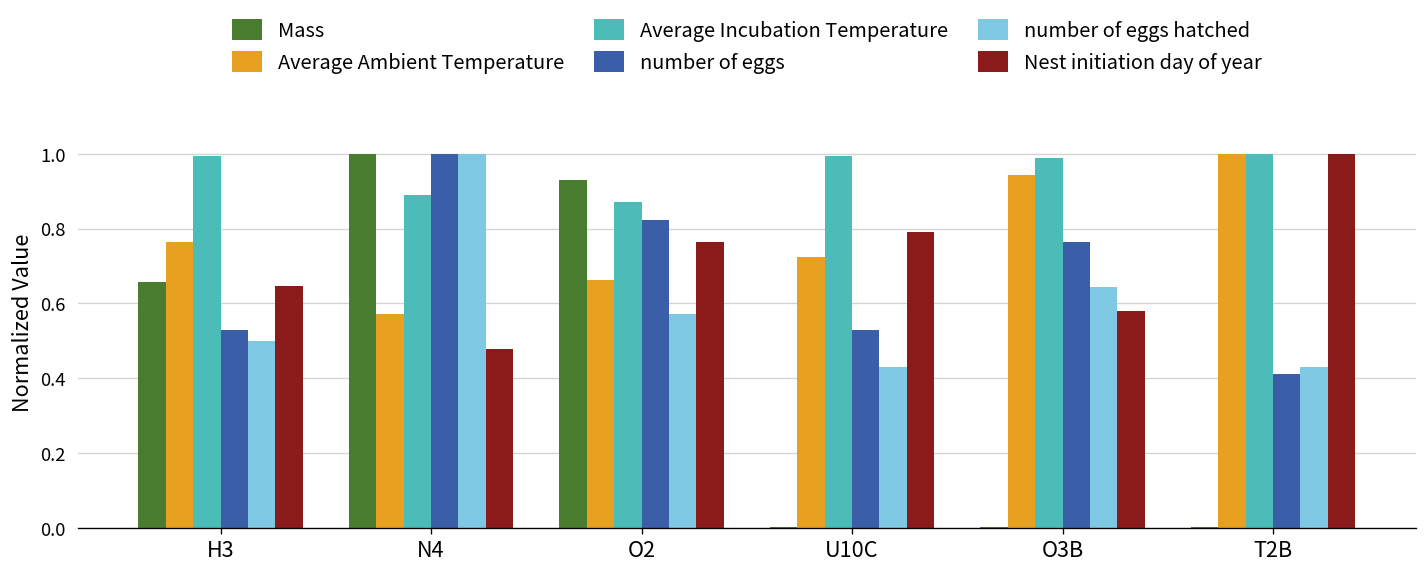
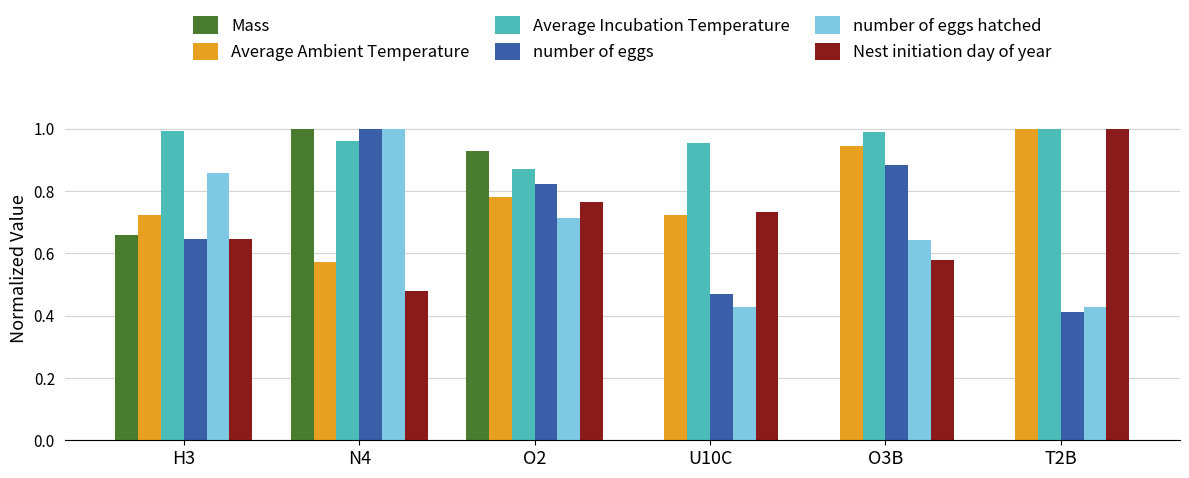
  {
    "Mass": {
      "H3": 0.66,
      "N4": 1.00,
      "O2": 0.93
    },
    "Average Ambient Temperature": {
-     "H3": 0.76,
+     "H3": 0.72,
      "N4": 0.57,
-     "O2": 0.66,
+     "O2": 0.78,
      "U10C": 0.72,
      "O3B": 0.94,
      "T2B": 1.00
    },
    "Average Incubation Temperature": {
      "H3": 0.99,
-     "N4": 0.89,
+     "N4": 0.96,
      "O2": 0.87,
-     "U10C": 0.99,
+     "U10C": 0.95,
      "O3B": 0.99,
      "T2B": 1.00
    },
    "number of eggs": {
-     "H3": 0.53,
+     "H3": 0.65,
      "N4": 1.00,
      "O2": 0.82,
-     "U10C": 0.53,
-     "O3B": 0.76,
+     "U10C": 0.47,
+     "O3B": 0.88,
      "T2B": 0.41
    },
    "number of eggs hatched": {
-     "H3": 0.50,
+     "H3": 0.86,
      "N4": 1.00,
-     "O2": 0.57,
+     "O2": 0.71,
      "U10C": 0.43,
      "O3B": 0.64,
      "T2B": 0.43
    },
    "Nest initiation day of year": {
      "H3": 0.65,
      "N4": 0.48,
      "O2": 0.76,
-     "U10C": 0.79,
+     "U10C": 0.73,
      "O3B": 0.58,
      "T2B": 1.00
    }
  }
